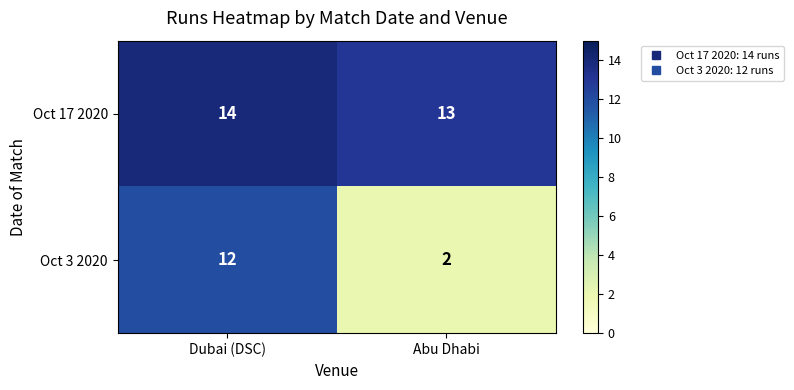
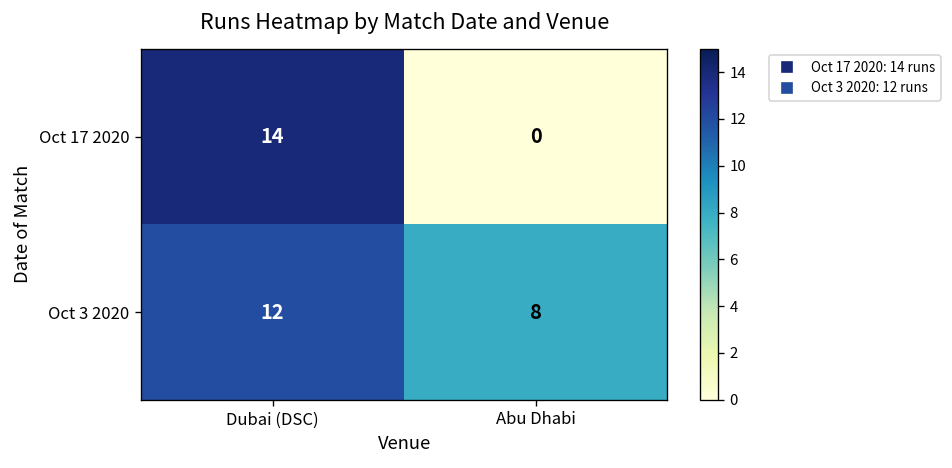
  {
    "Oct 17 2020": {
      "Dubai (DSC)": 14,
-     "Abu Dhabi": 13
+     "Abu Dhabi": 0
    },
    "Oct 3 2020": {
      "Dubai (DSC)": 12,
-     "Abu Dhabi": 2
+     "Abu Dhabi": 8
    }
  }
